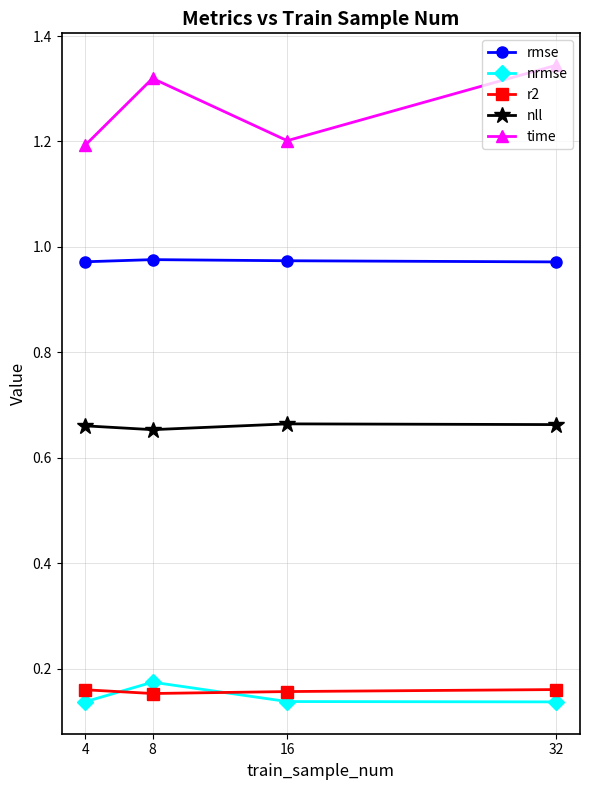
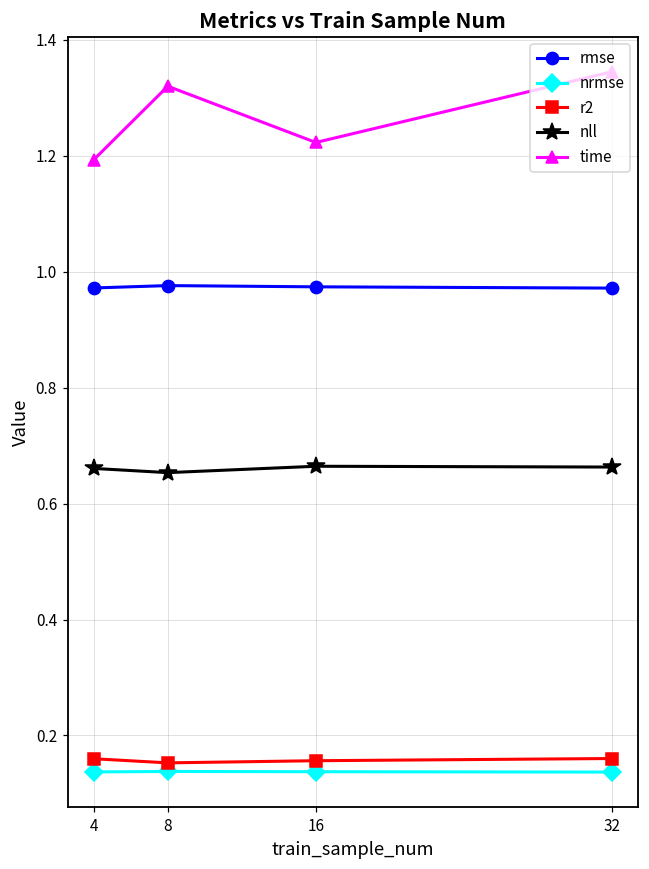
  {
    "rmse": {
      "4": 0.97,
      "8": 0.98,
      "16": 0.97,
      "32": 0.97
    },
    "nrmse": {
      "4": 0.14,
-     "8": 0.17,
+     "8": 0.14,
      "16": 0.14,
      "32": 0.14
    },
    "r2": {
      "4": 0.16,
      "8": 0.15,
      "16": 0.16,
      "32": 0.16
    },
    "nll": {
      "4": 0.66,
      "8": 0.65,
      "16": 0.66,
      "32": 0.66
    },
    "time": {
      "4": 1.19,
      "8": 1.32,
-     "16": 1.20
+     "16": 1.22
    }
  }
